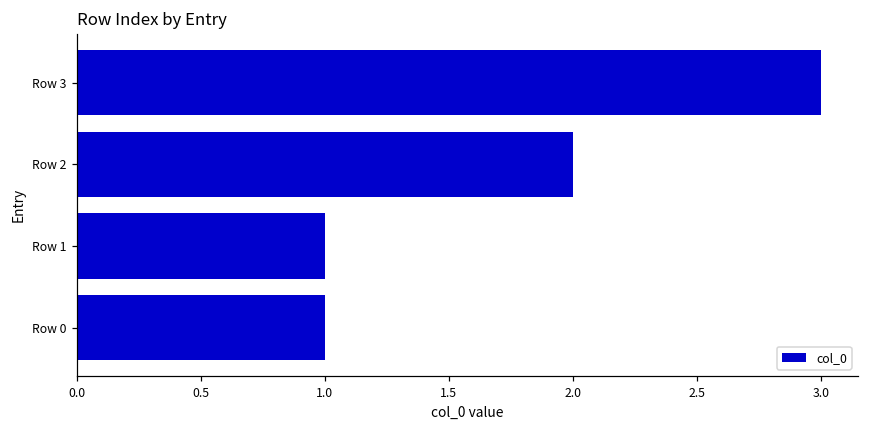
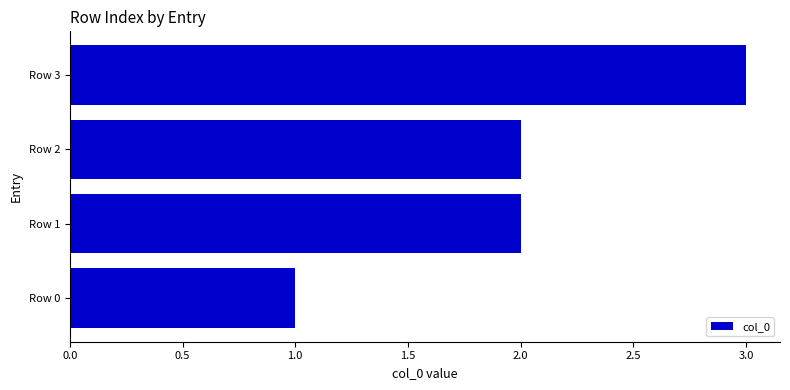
  {
    "Row 3": 3,
    "Row 2": 2,
-   "Row 1": 1,
+   "Row 1": 2,
    "Row 0": 1
  }
